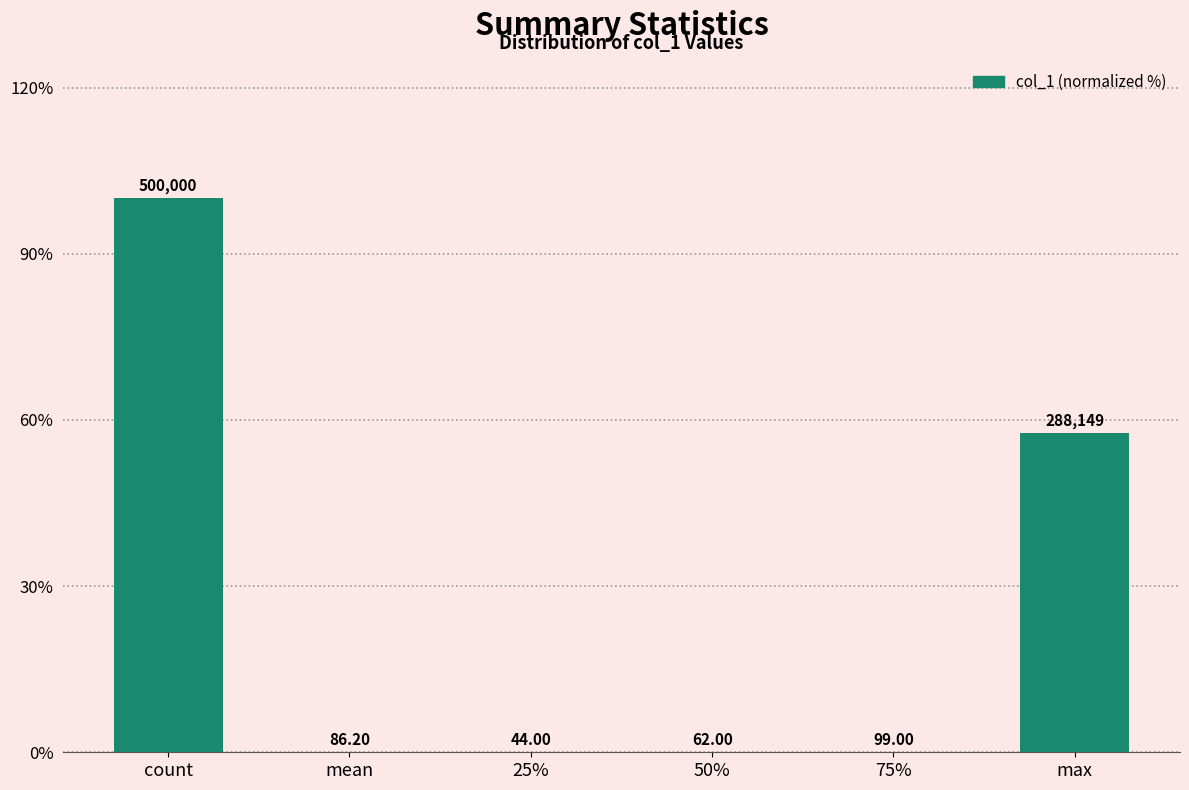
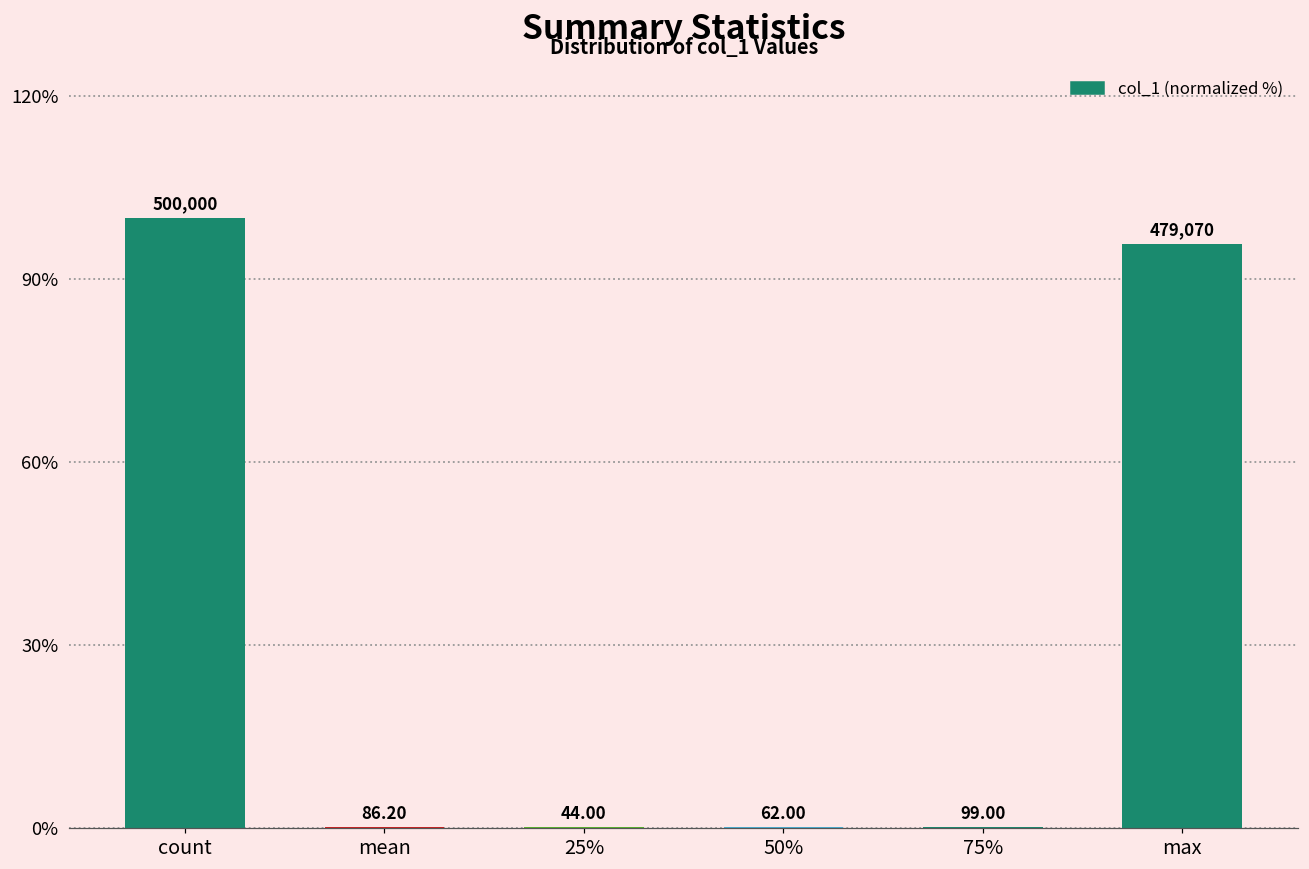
  {
-   "max": "288,149"
+   "max": "479,070"
  }
